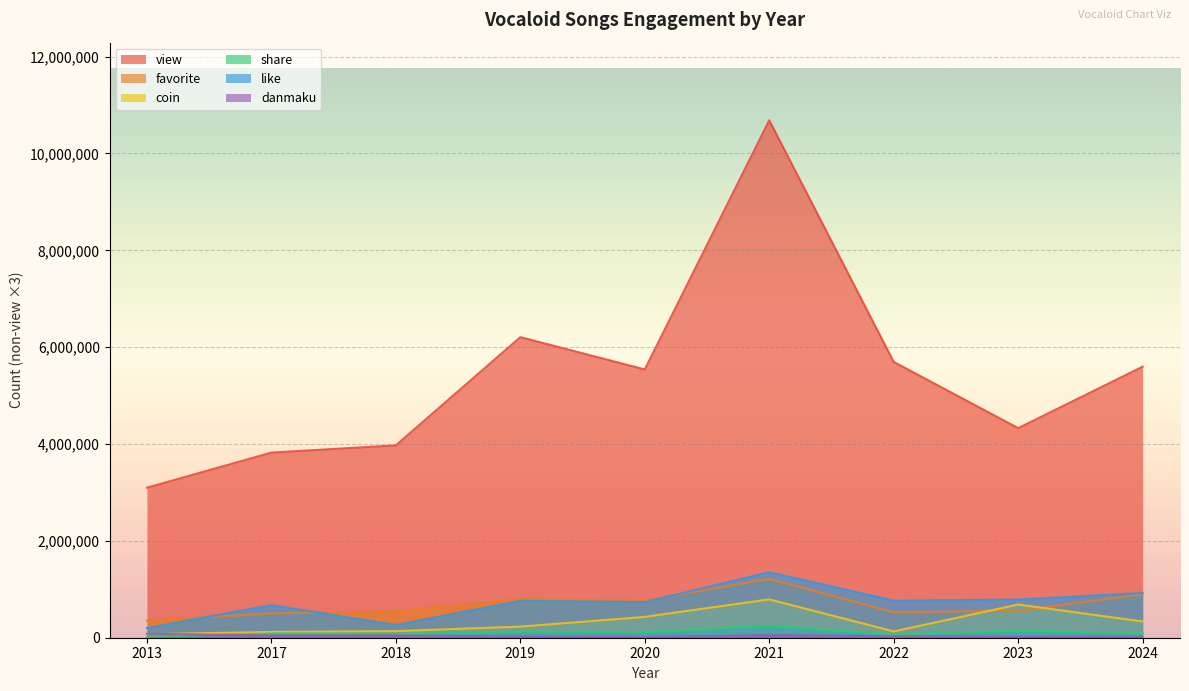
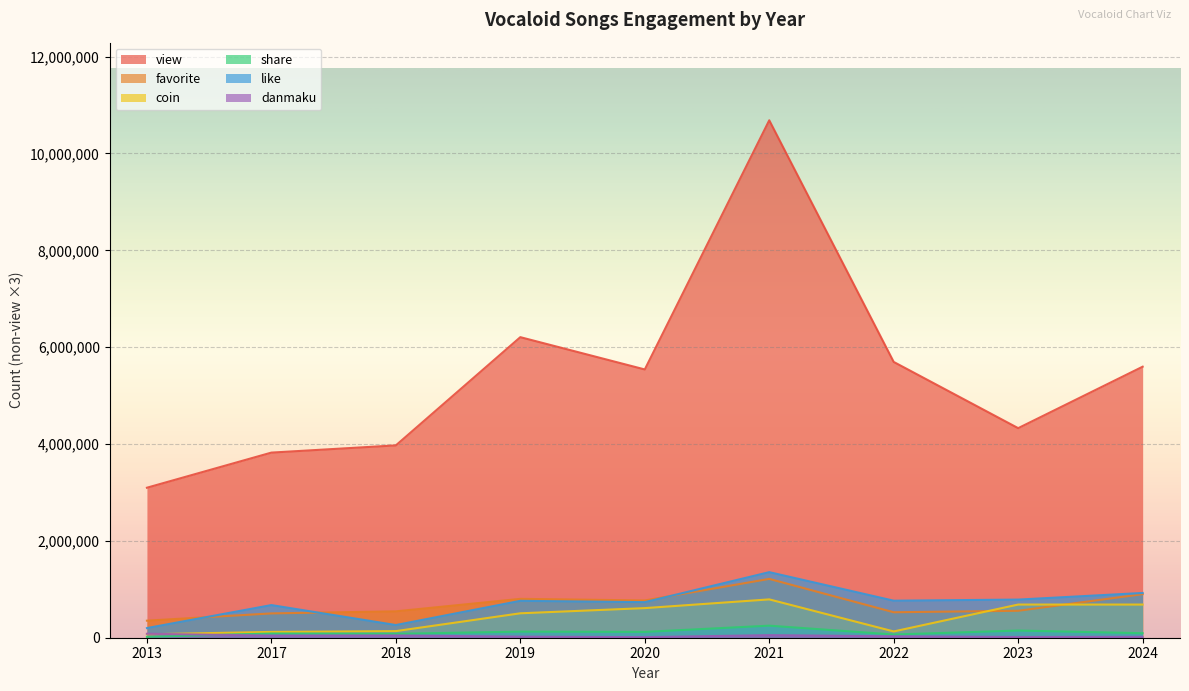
  {
    "coin": {
      "2018": "100,000",
-     "2019": "200,000",
-     "2020": "400,000",
+     "2019": "500,000",
+     "2020": "600,000",
      "2021": "800,000",
      "2022": "100,000",
      "2023": "700,000",
-     "2024": "300,000"
+     "2024": "700,000"
    },
    "share": {
      "2019": "100,000",
      "2020": "100,000",
      "2021": "200,000",
      "2023": "100,000",
      "2024": "100,000"
    },
    "like": {
      "2013": "200,000",
      "2017": "700,000",
      "2018": "300,000",
      "2021": "1,400,000",
      "2022": "800,000",
      "2023": "800,000"
    },
    "danmaku": {
      "2019": "0",
      "2020": "0",
      "2021": "100,000",
      "2023": "0",
      "2024": "0"
    }
  }
